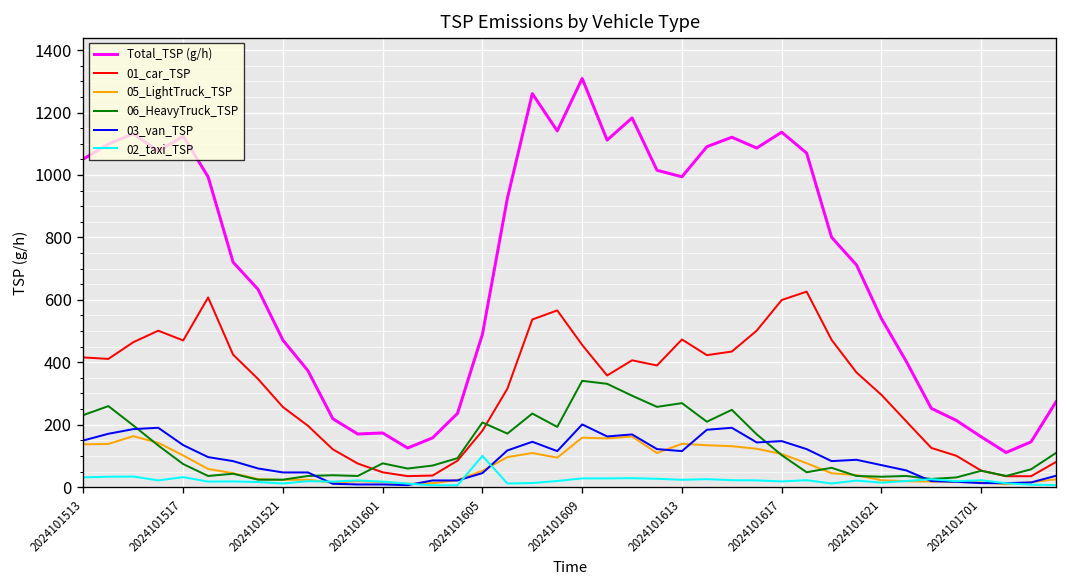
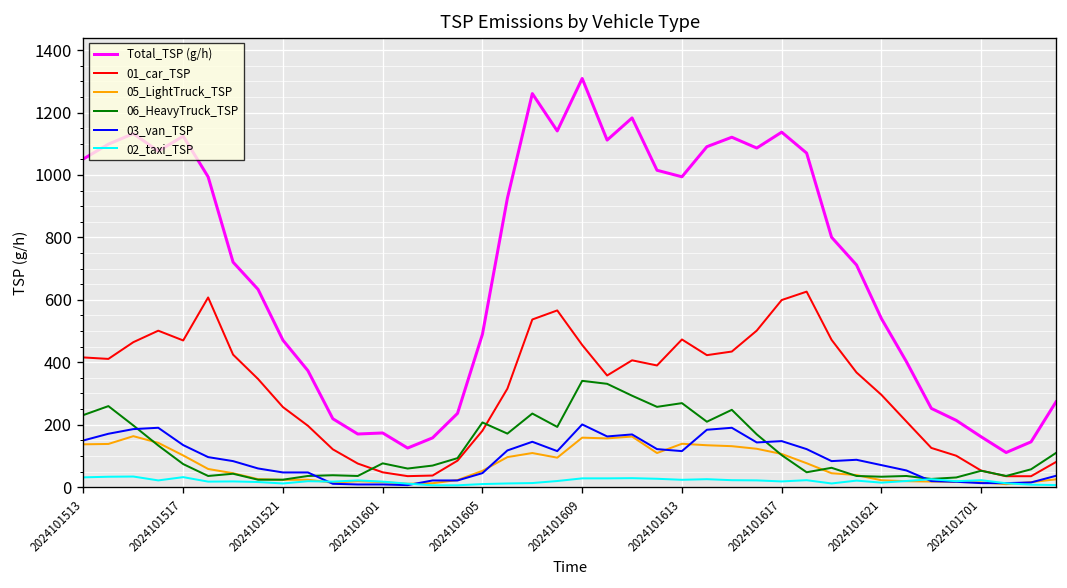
  {
    "Total_TSP (g/h)": {
      "2024101513": 1050,
      "2024101521": 470,
      "2024101601": 170,
      "2024101605": 490,
      "2024101609": 1310,
      "2024101613": 990,
      "2024101617": 1140,
      "2024101621": 540,
      "2024101701": 160
    },
    "01_car_TSP": {
      "2024101513": 420,
      "2024101517": 470,
      "2024101521": 260,
      "2024101601": 50,
      "2024101605": 180,
      "2024101609": 460,
      "2024101613": 470,
      "2024101617": 600,
      "2024101621": 300
    },
    "05_LightTruck_TSP": {
      "2024101513": 140,
      "2024101517": 100,
      "2024101609": 160,
      "2024101613": 140
    },
    "06_HeavyTruck_TSP": {
      "2024101513": 230,
      "2024101517": 70,
      "2024101601": 80,
      "2024101605": 210,
      "2024101609": 340,
      "2024101613": 270,
      "2024101621": 30
    },
    "03_van_TSP": {
      "2024101513": 150,
      "2024101517": 130,
      "2024101521": 50,
      "2024101609": 200,
      "2024101613": 120,
      "2024101617": 150,
      "2024101621": 70
    },
    "02_taxi_TSP": {
      "2024101513": 30,
      "2024101517": 30,
      "2024101521": 10,
-     "2024101605": 100,
+     "2024101605": 10,
      "2024101609": 30,
      "2024101613": 20,
      "2024101617": 20
    }
  }
